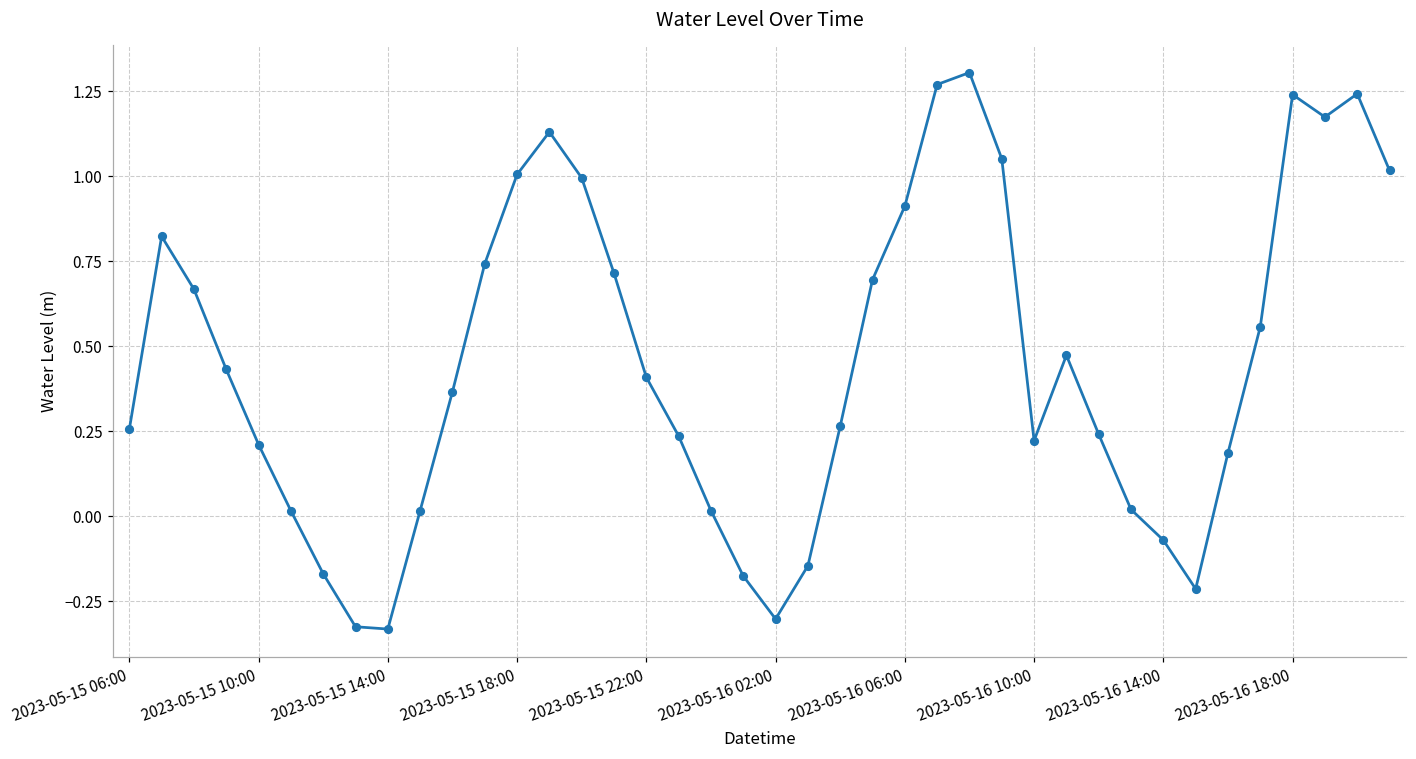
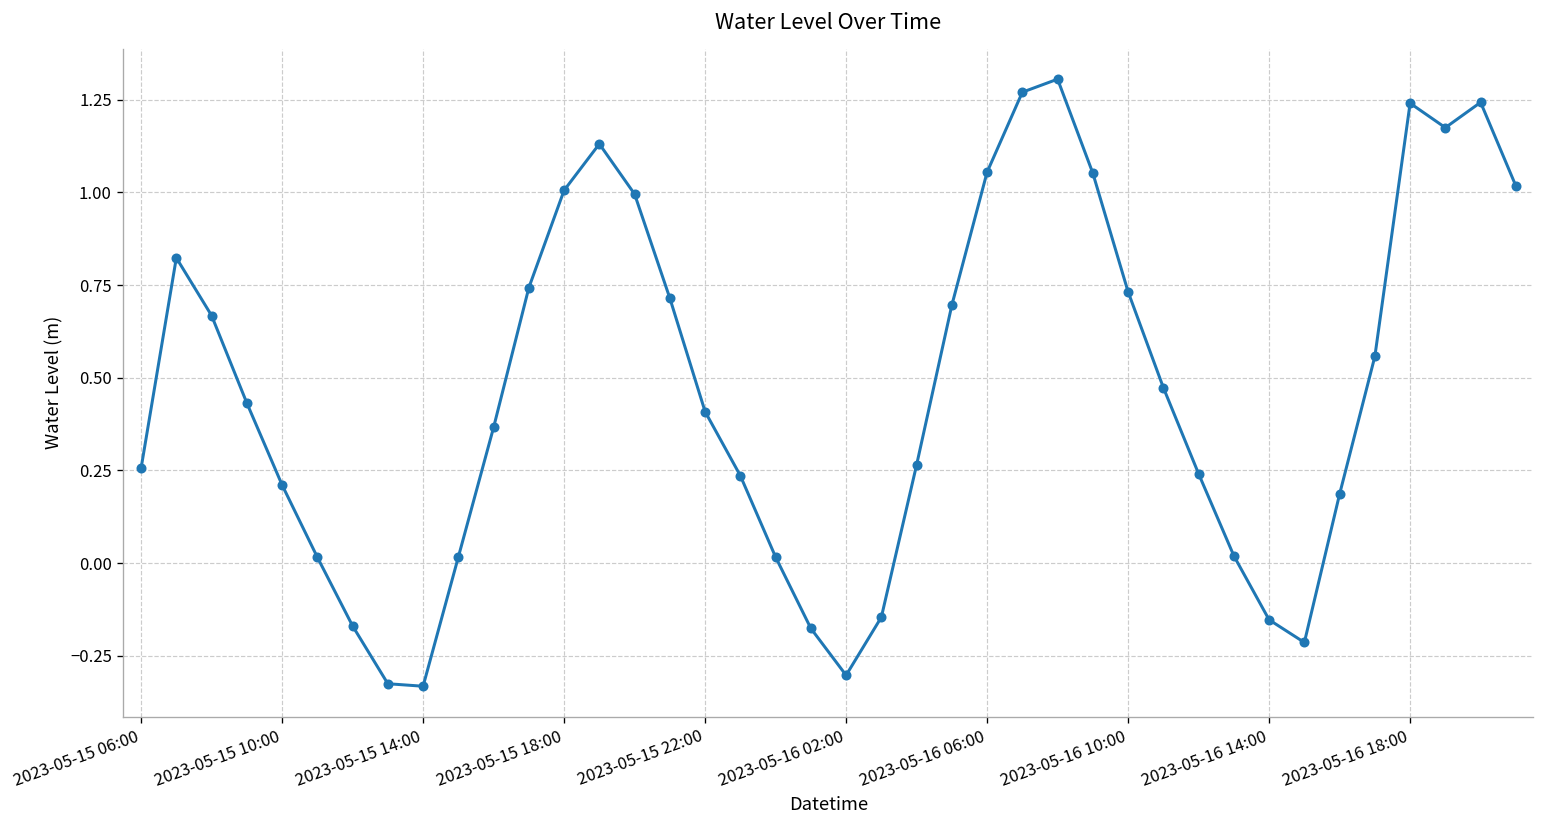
  {
    "2023-05-15 06:00": 0.26,
    "2023-05-15 10:00": 0.21,
    "2023-05-15 14:00": -0.33,
    "2023-05-15 18:00": 1.01,
    "2023-05-15 22:00": 0.41,
    "2023-05-16 02:00": -0.30,
-   "2023-05-16 06:00": 0.91,
-   "2023-05-16 10:00": 0.22,
-   "2023-05-16 14:00": -0.07,
+   "2023-05-16 06:00": 1.05,
+   "2023-05-16 10:00": 0.73,
+   "2023-05-16 14:00": -0.15,
    "2023-05-16 18:00": 1.24
  }
